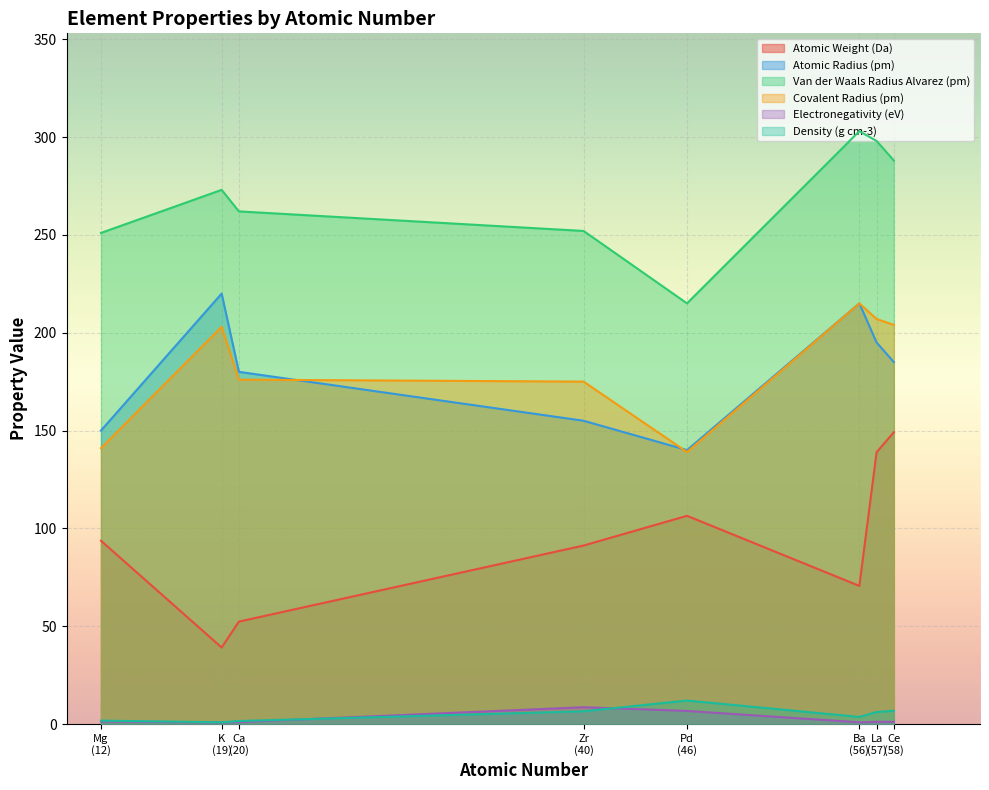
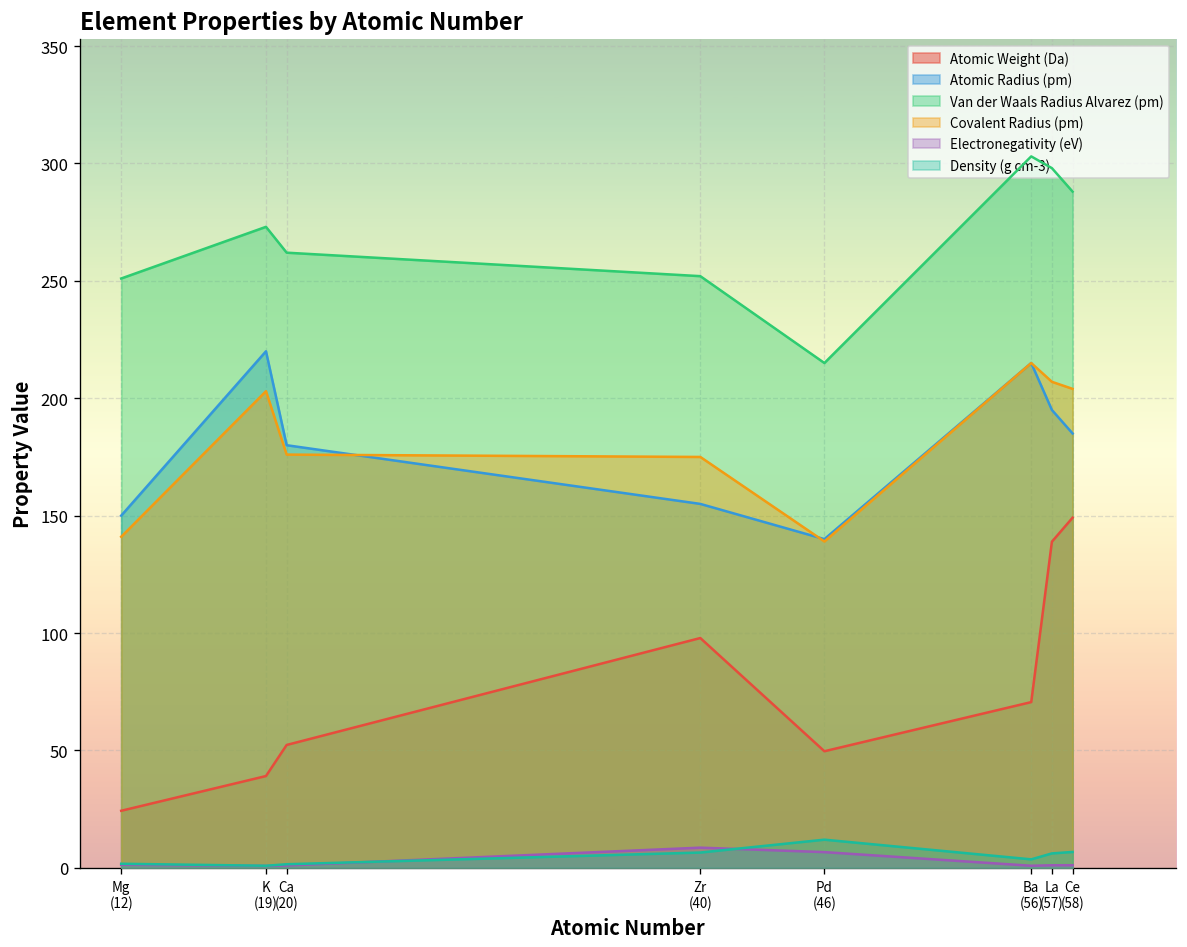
  {
    "Atomic Weight (Da)": {
-     "Mg (12)": 94,
+     "Mg (12)": 24,
      "K (19)": 39,
      "Ca (20)": 52,
-     "Zr (40)": 91,
-     "Pd (46)": 106,
+     "Zr (40)": 98,
+     "Pd (46)": 50,
      "Ba (56)": 71,
      "La (57)": 139,
      "Ce (58)": 149
    },
    "Covalent Radius (pm)": {
      "Mg (12)": 141,
      "K (19)": 203,
      "Ca (20)": 176,
      "Zr (40)": 175,
      "La (57)": 207,
      "Ce (58)": 204
    },
    "Electronegativity (eV)": {
      "Zr (40)": 9,
      "Pd (46)": 7,
      "Ba (56)": 1,
      "La (57)": 1,
      "Ce (58)": 1
    }
  }
